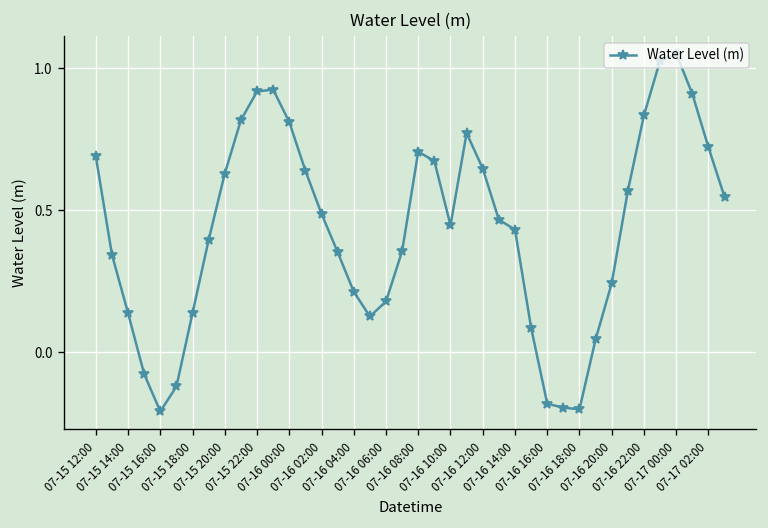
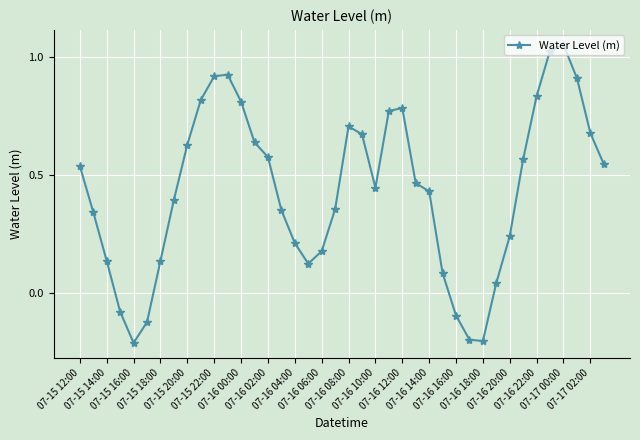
  {
-   "07-15 12:00": 0.69,
+   "07-15 12:00": 0.54,
    "07-15 14:00": 0.14,
    "07-15 16:00": -0.21,
    "07-15 18:00": 0.14,
    "07-15 20:00": 0.63,
    "07-15 22:00": 0.92,
    "07-16 00:00": 0.81,
-   "07-16 02:00": 0.49,
+   "07-16 02:00": 0.58,
    "07-16 04:00": 0.21,
    "07-16 06:00": 0.18,
    "07-16 08:00": 0.71,
    "07-16 10:00": 0.45,
-   "07-16 12:00": 0.65,
+   "07-16 12:00": 0.78,
    "07-16 14:00": 0.43,
-   "07-16 16:00": -0.18,
+   "07-16 16:00": -0.09,
    "07-16 18:00": -0.20,
    "07-16 20:00": 0.24,
    "07-16 22:00": 0.83,
-   "07-17 02:00": 0.72
+   "07-17 02:00": 0.68
  }
